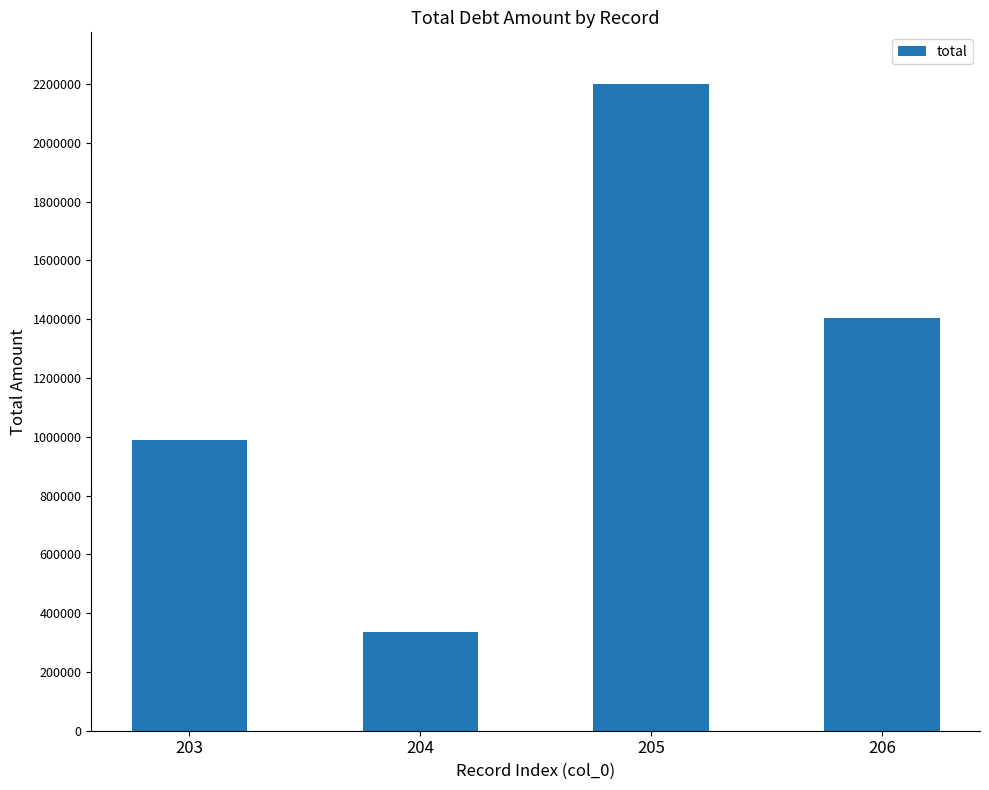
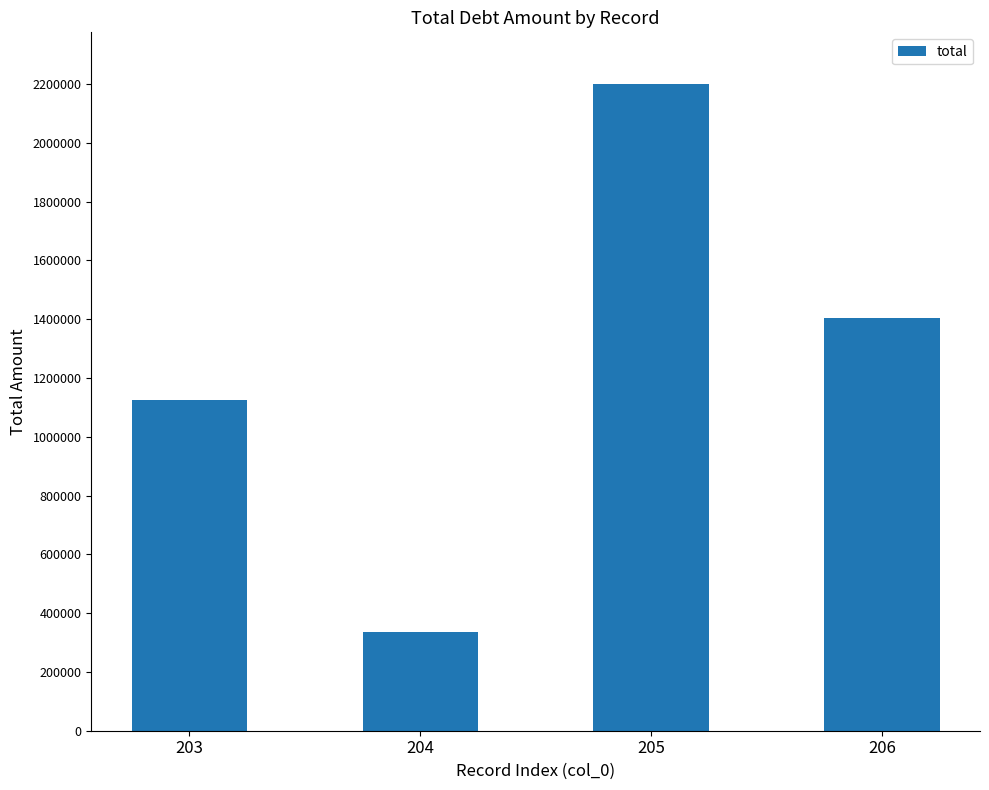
  {
-   "203": 990000,
+   "203": 1120000,
    "204": 340000,
    "205": 2200000,
    "206": 1400000
  }
